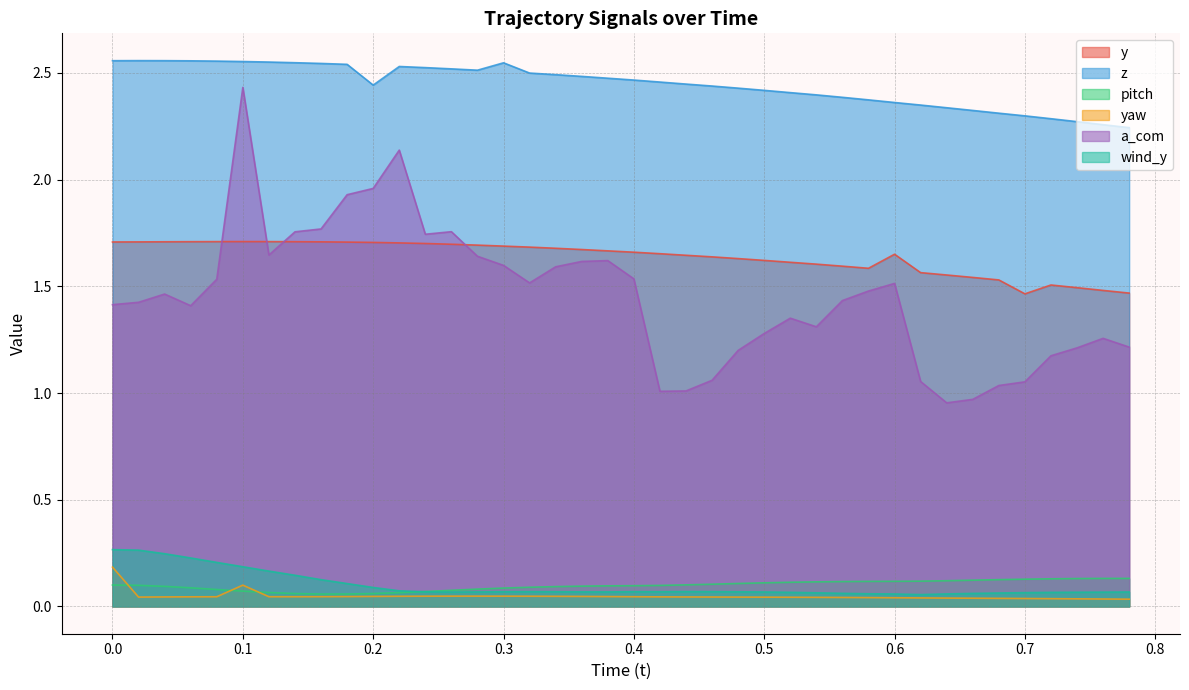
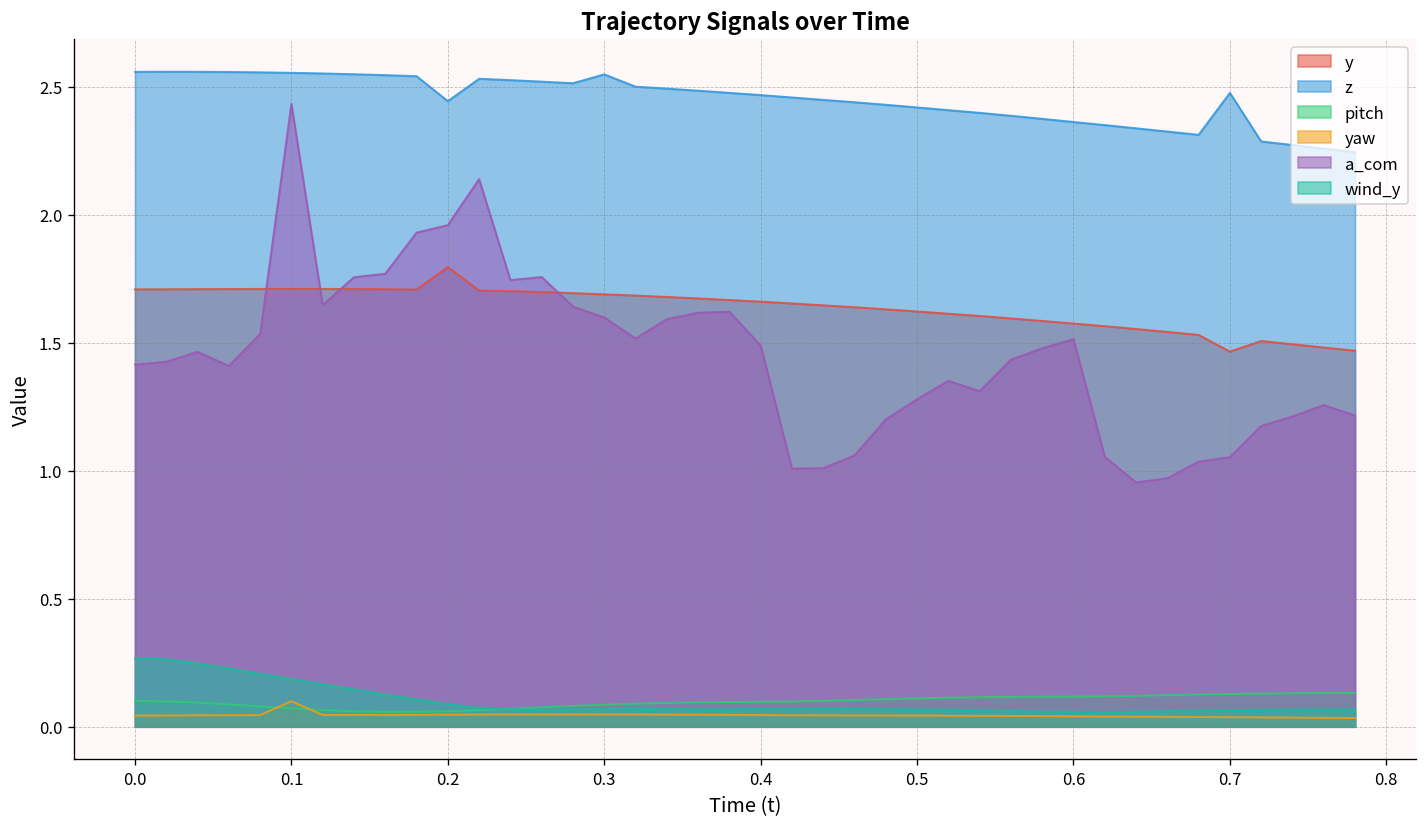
  {
    "y": {
      "0.0": 1.71,
      "0.1": 1.71,
-     "0.2": 1.71,
+     "0.2": 1.80,
      "0.3": 1.69,
      "0.4": 1.66,
      "0.5": 1.62,
-     "0.6": 1.65,
+     "0.6": 1.57,
      "0.7": 1.46
    },
    "z": {
      "0.0": 2.56,
      "0.1": 2.55,
      "0.2": 2.44,
      "0.3": 2.55,
      "0.4": 2.47,
      "0.5": 2.42,
      "0.6": 2.36,
-     "0.7": 2.30
+     "0.7": 2.48
    },
    "yaw": {
-     "0.0": 0.18,
+     "0.0": 0.04,
      "0.1": 0.10,
      "0.2": 0.05,
      "0.3": 0.05,
      "0.4": 0.05,
      "0.5": 0.04,
      "0.6": 0.04,
      "0.7": 0.04
    },
    "a_com": {
      "0.0": 1.41,
      "0.1": 2.43,
      "0.2": 1.96,
      "0.3": 1.60,
-     "0.4": 1.54,
+     "0.4": 1.49,
      "0.5": 1.28,
      "0.6": 1.51,
      "0.7": 1.05
    }
  }
